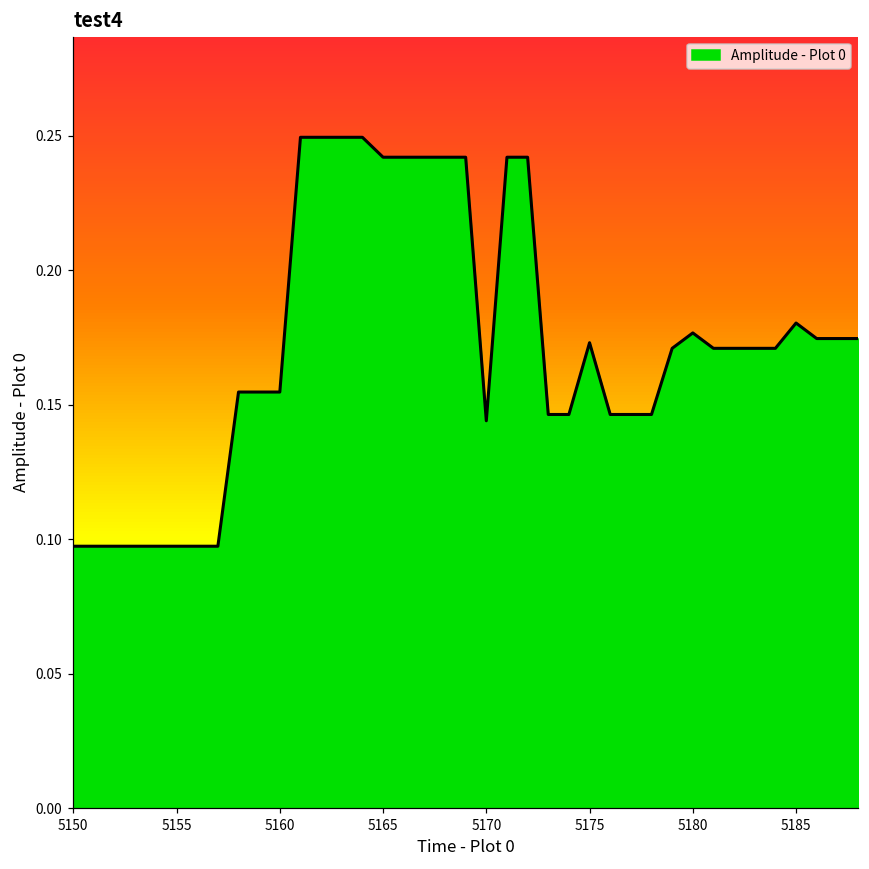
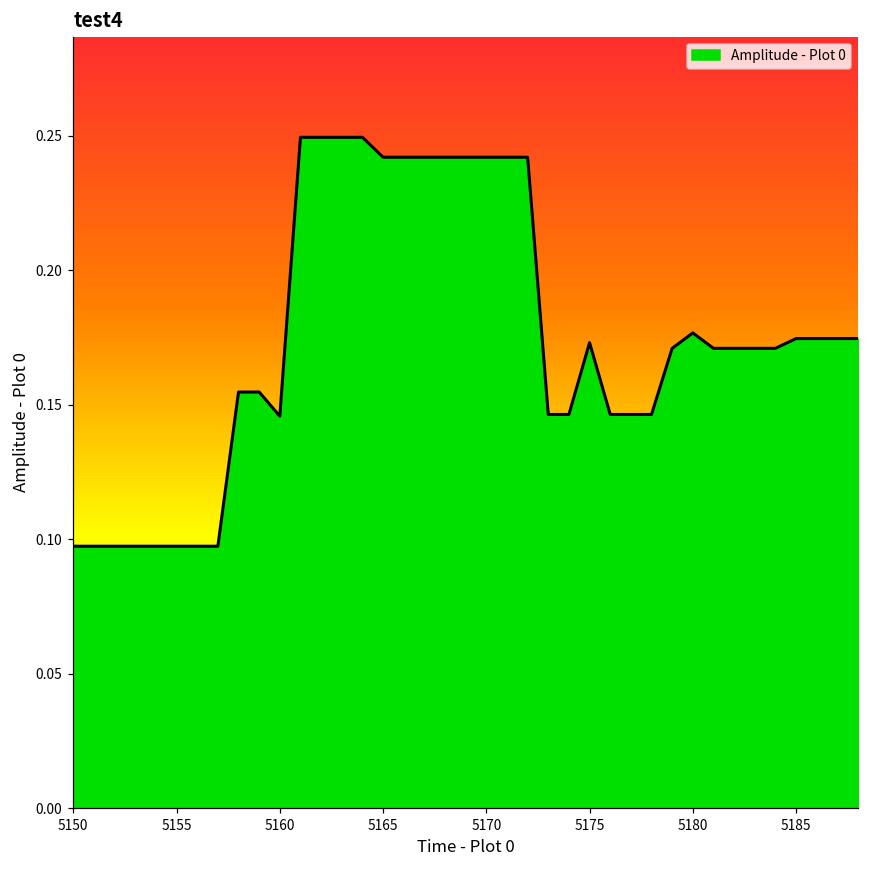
  {
    "5150": 0.097,
    "5155": 0.097,
-   "5160": 0.155,
+   "5160": 0.146,
    "5165": 0.242,
-   "5170": 0.144,
+   "5170": 0.242,
    "5175": 0.173,
    "5180": 0.177,
-   "5185": 0.180
+   "5185": 0.175
  }
